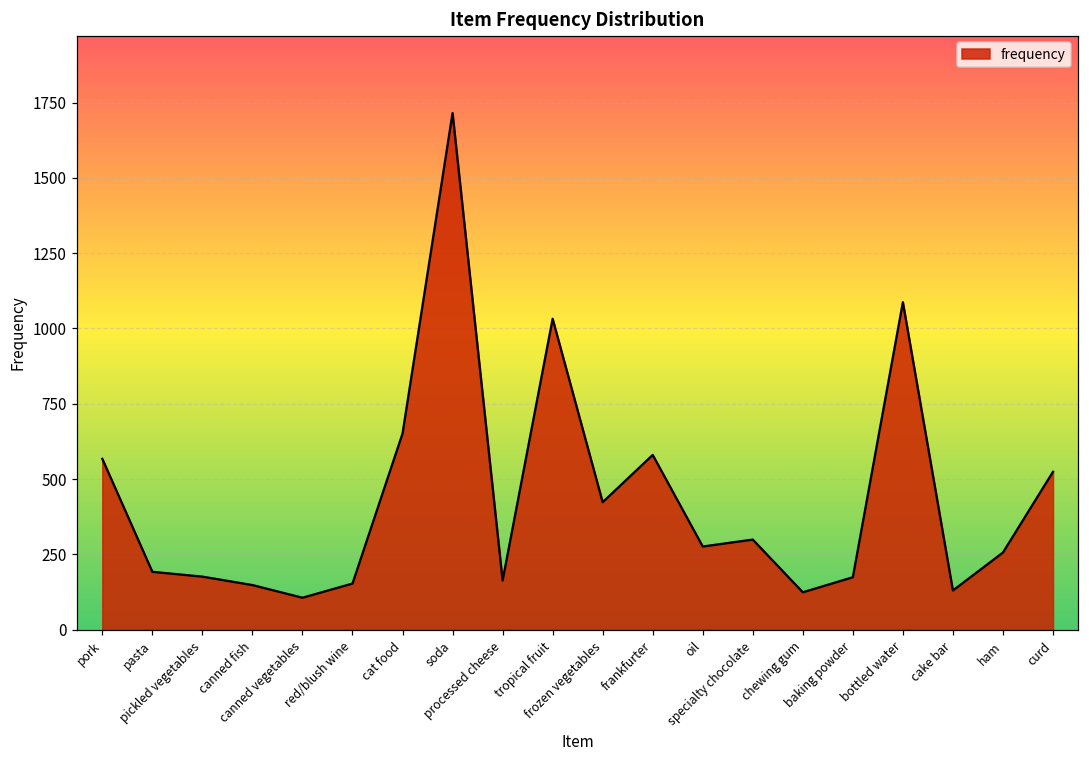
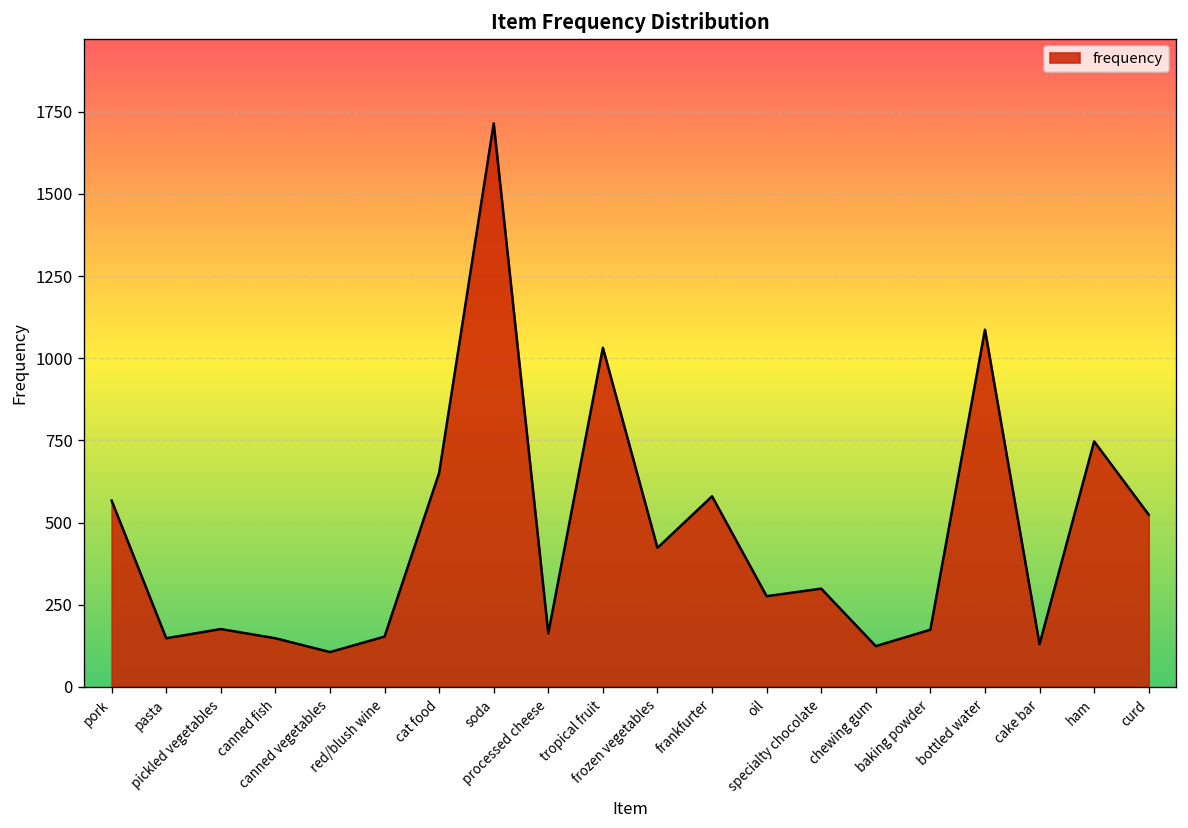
  {
    "pork": 570,
-   "pasta": 190,
+   "pasta": 150,
    "pickled vegetables": 180,
    "canned fish": 150,
    "canned vegetables": 110,
    "red/blush wine": 150,
    "cat food": 650,
    "soda": 1720,
    "processed cheese": 160,
    "tropical fruit": 1030,
    "frozen vegetables": 420,
    "frankfurter": 580,
    "oil": 280,
    "specialty chocolate": 300,
    "chewing gum": 120,
    "baking powder": 170,
    "bottled water": 1090,
    "cake bar": 130,
-   "ham": 260,
+   "ham": 750,
    "curd": 520
  }
